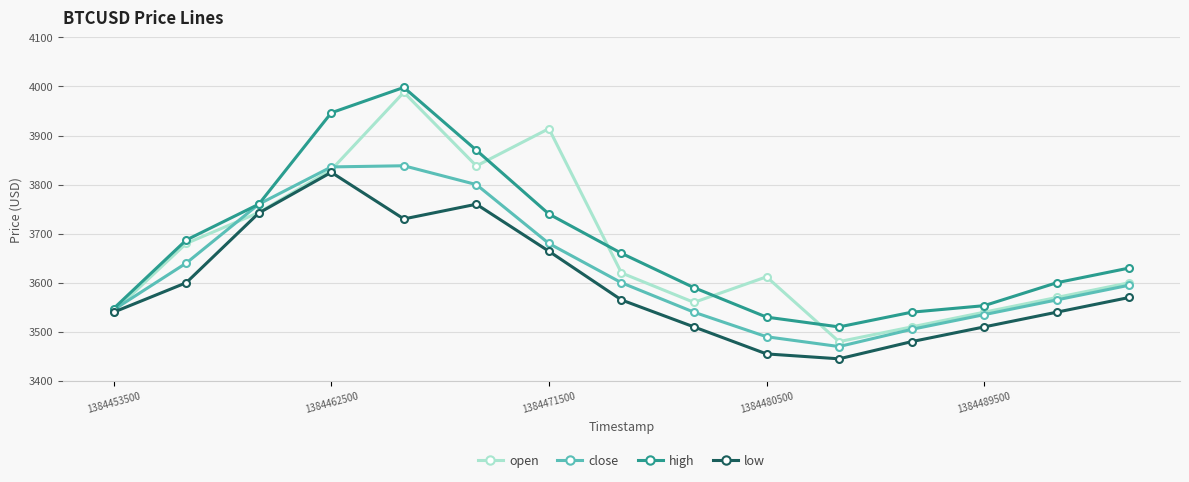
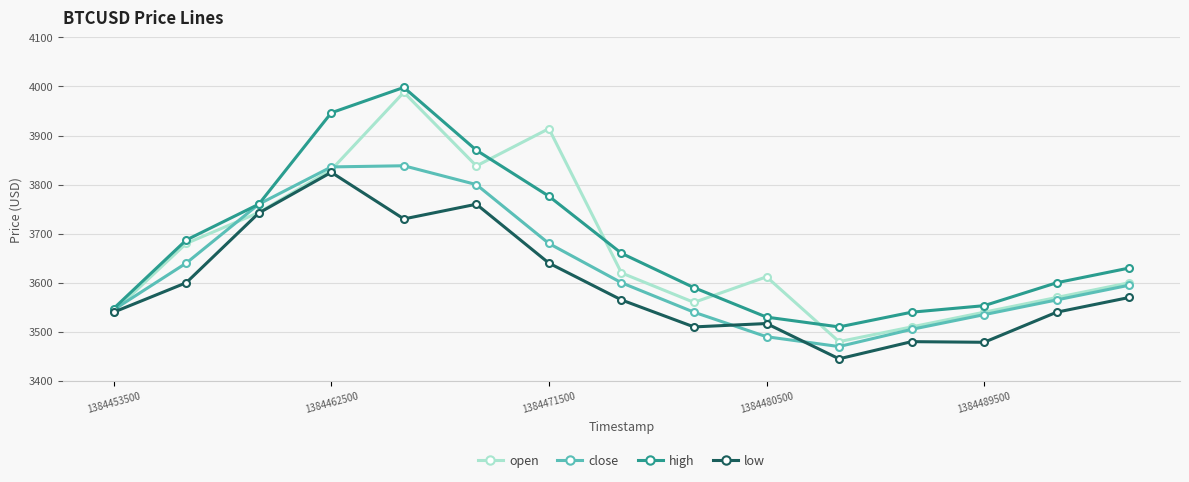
  {
    "open": {
      "1384471500": 3910,
      "1384480500": 3610
    },
    "close": {
      "1384462500": 3840,
      "1384471500": 3680,
      "1384480500": 3490
    },
    "high": {
      "1384462500": 3950,
-     "1384471500": 3740,
+     "1384471500": 3780,
      "1384480500": 3530,
      "1384489500": 3550
    },
    "low": {
-     "1384471500": 3660,
-     "1384480500": 3460,
-     "1384489500": 3510
+     "1384471500": 3640,
+     "1384480500": 3520,
+     "1384489500": 3480
    }
  }
